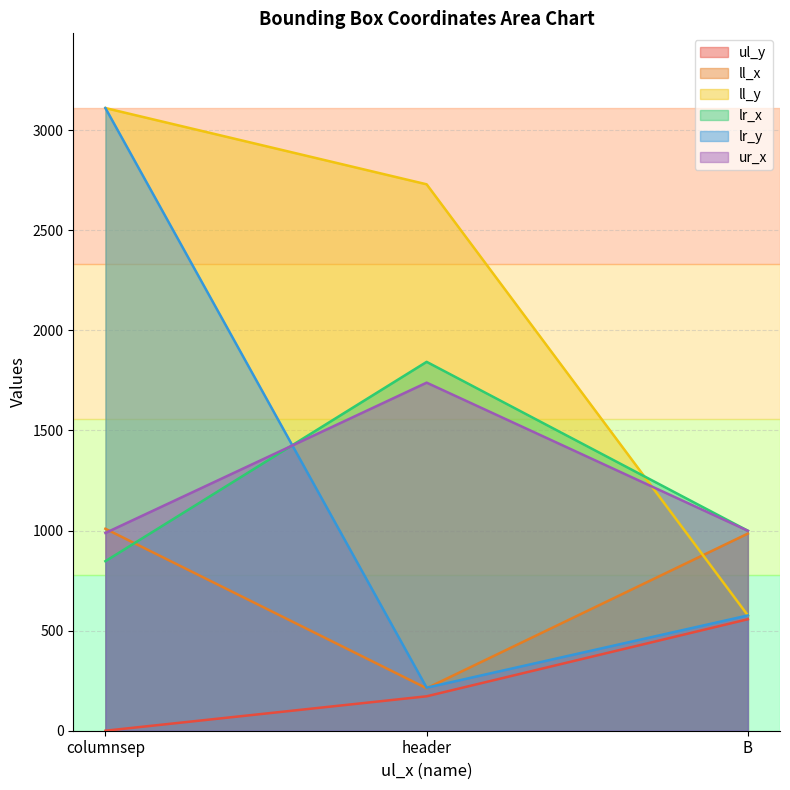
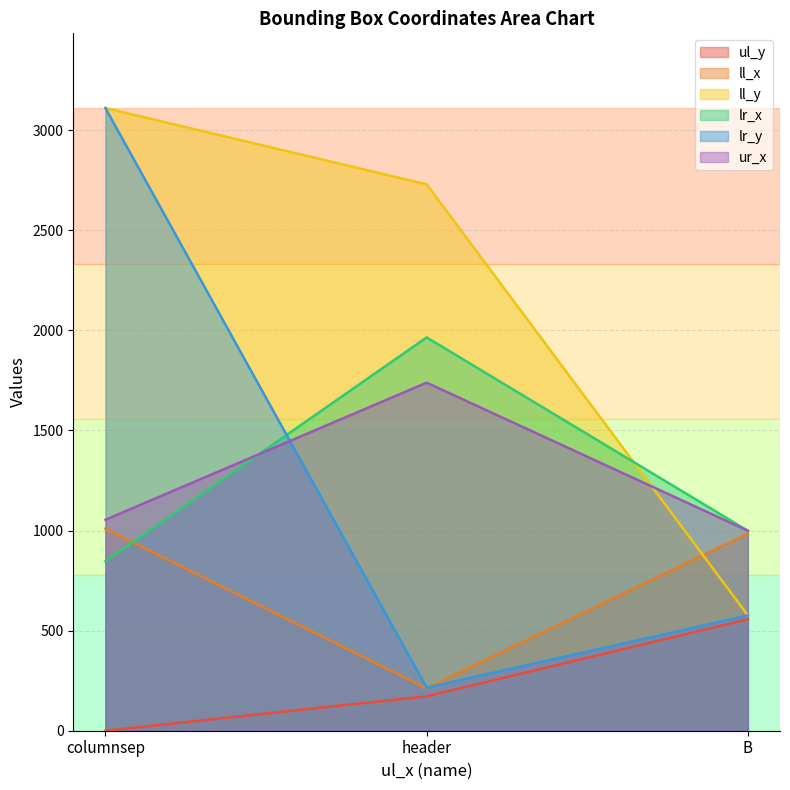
  {
    "lr_x": {
      "columnsep": 850,
-     "header": 1840
+     "header": 1970
    },
    "ur_x": {
-     "columnsep": 990,
+     "columnsep": 1050,
      "header": 1740
    }
  }
